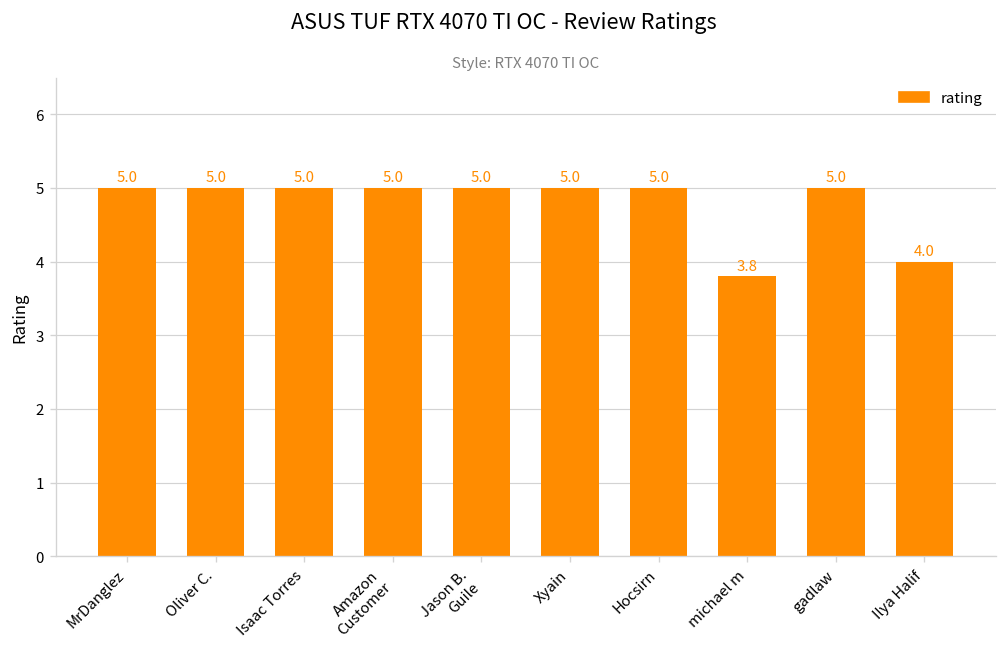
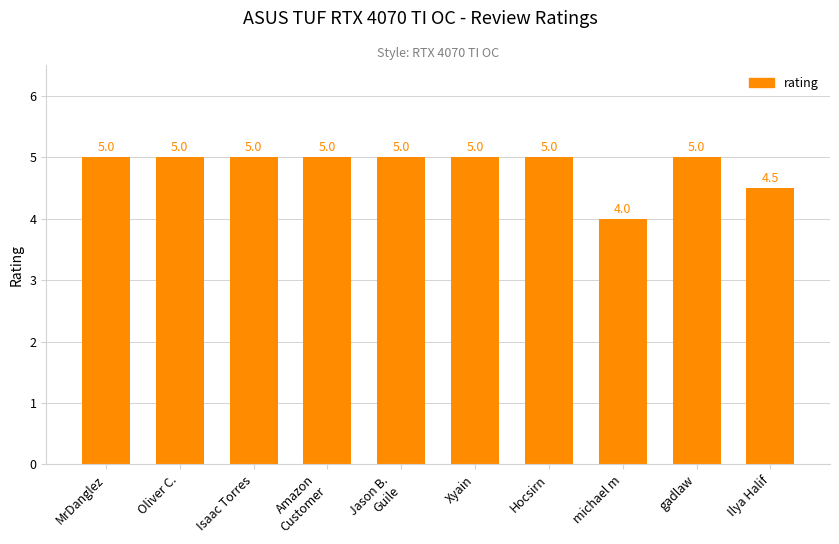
  {
    "MrDanglez": 5.0,
    "Oliver C.": 5.0,
    "Isaac Torres": 5.0,
    "Amazon Customer": 5.0,
    "Jason B. Guile": 5.0,
    "Xyain": 5.0,
    "Hocsirn": 5.0,
-   "michael m": 3.8,
+   "michael m": 4.0,
    "gadlaw": 5.0,
-   "Ilya Halif": 4.0
+   "Ilya Halif": 4.5
  }
